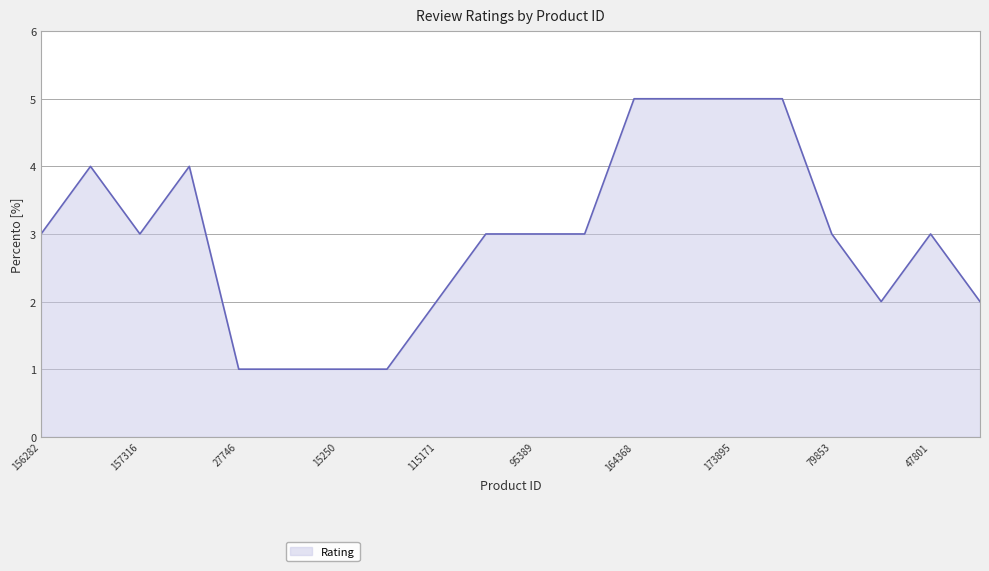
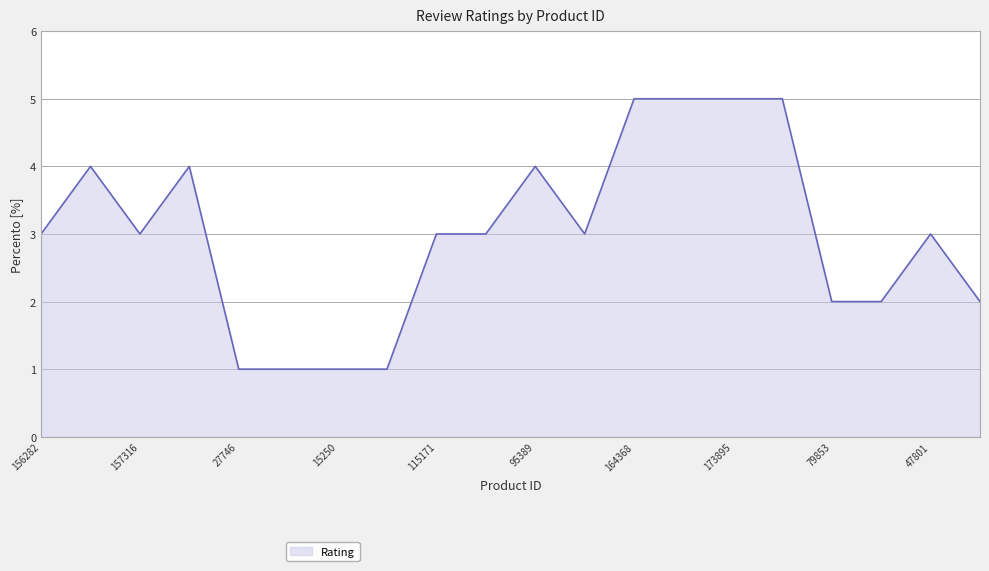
  {
    "156282": 3,
    "157316": 3,
    "27746": 1,
    "15250": 1,
-   "115171": 2,
-   "95389": 3,
+   "115171": 3,
+   "95389": 4,
    "164368": 5,
    "173895": 5,
-   "79853": 3,
+   "79853": 2,
    "47801": 3
  }
